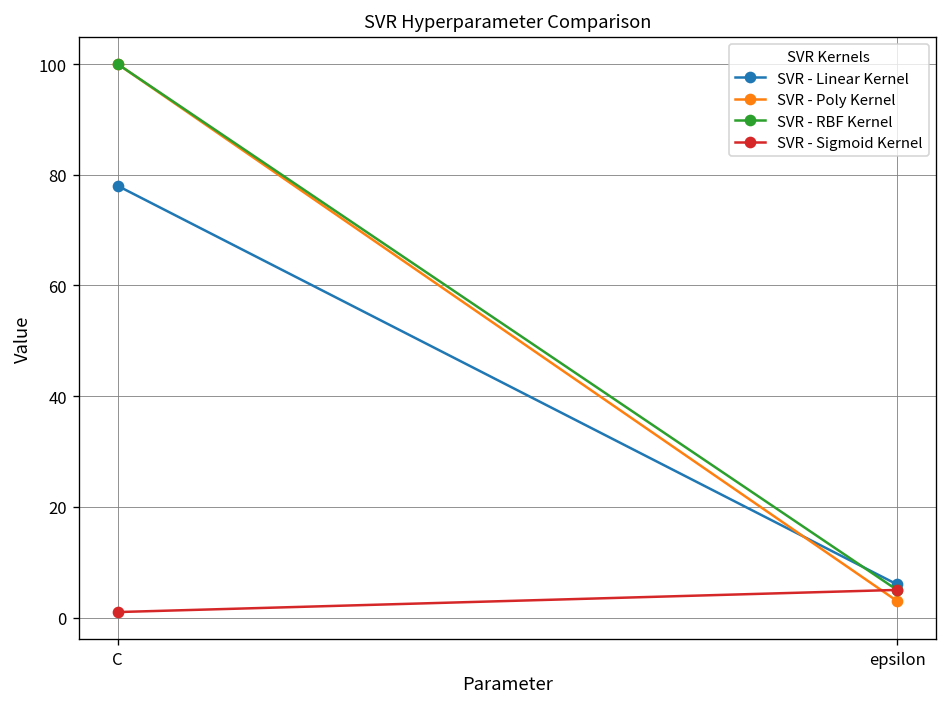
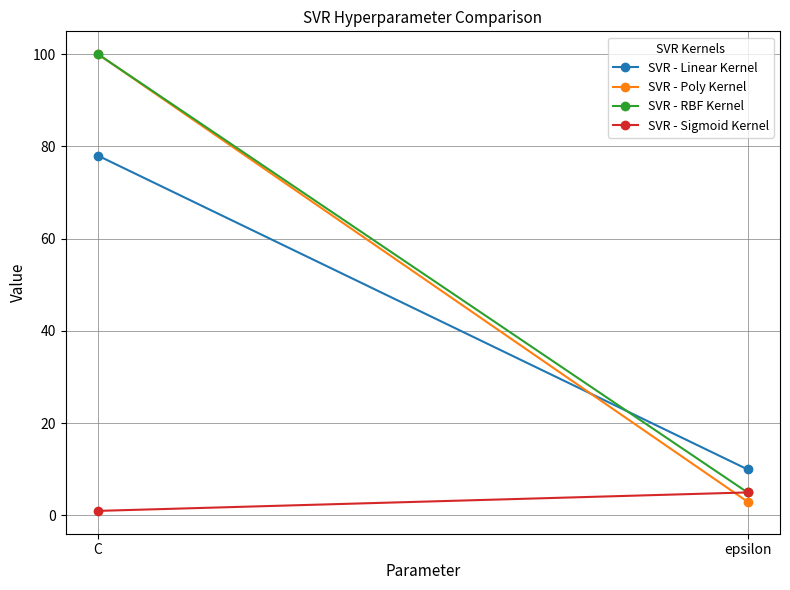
  {
    "SVR - Linear Kernel": {
      "C": 78,
-     "epsilon": 6
+     "epsilon": 10
    },
    "SVR - Poly Kernel": {
      "epsilon": 3
    },
    "SVR - Sigmoid Kernel": {
      "C": 1
    }
  }
